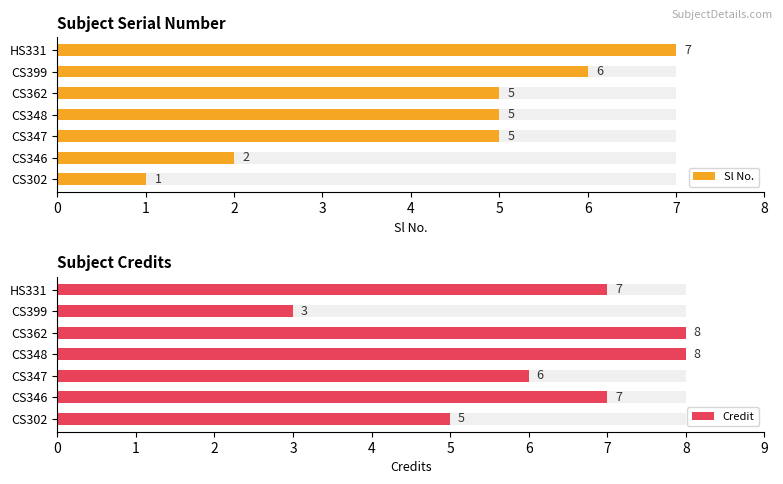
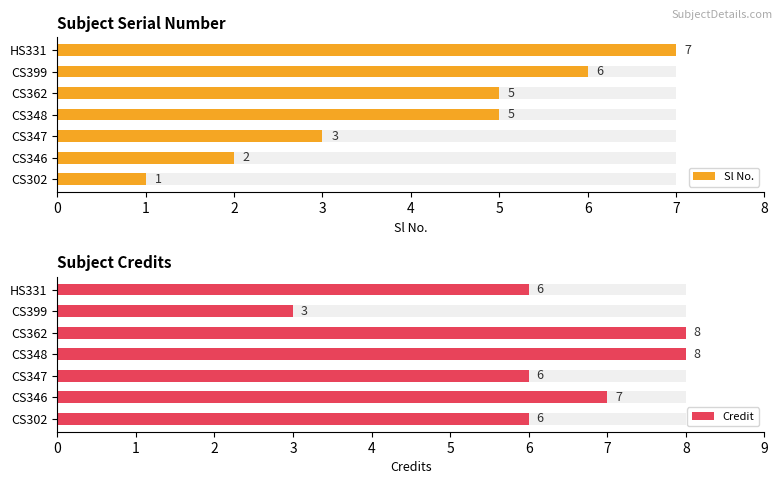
  {
    "Subject Serial Number": {
      "Sl No.": {
        "HS331": 7,
-       "CS347": 5
+       "CS347": 3
      }
    },
    "Subject Credits": {
      "Credit": {
-       "HS331": 7,
+       "HS331": 6,
        "CS362": 8,
        "CS348": 8,
-       "CS302": 5
+       "CS302": 6
      }
    }
  }
